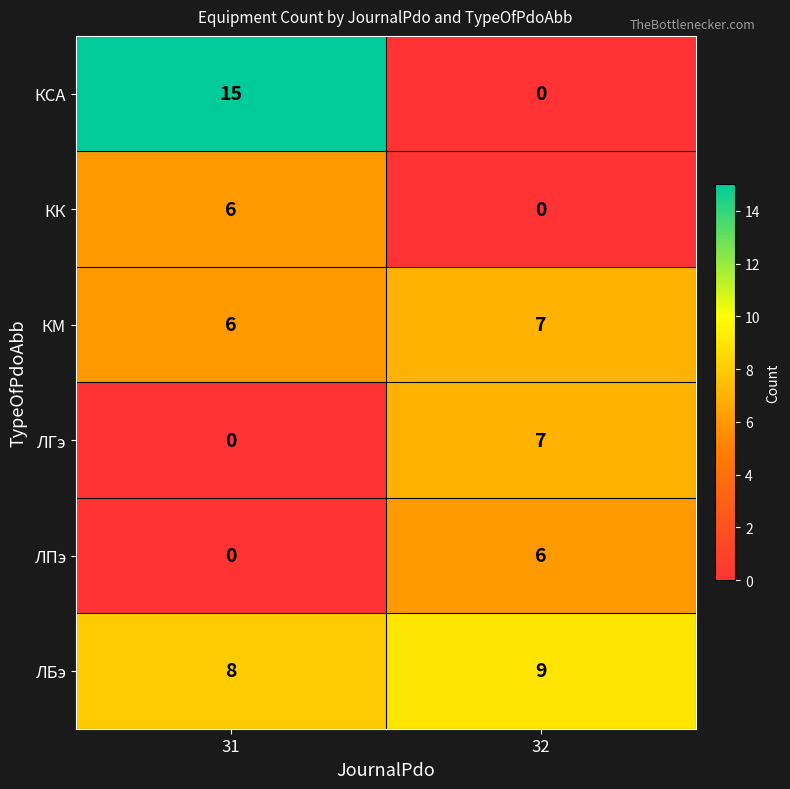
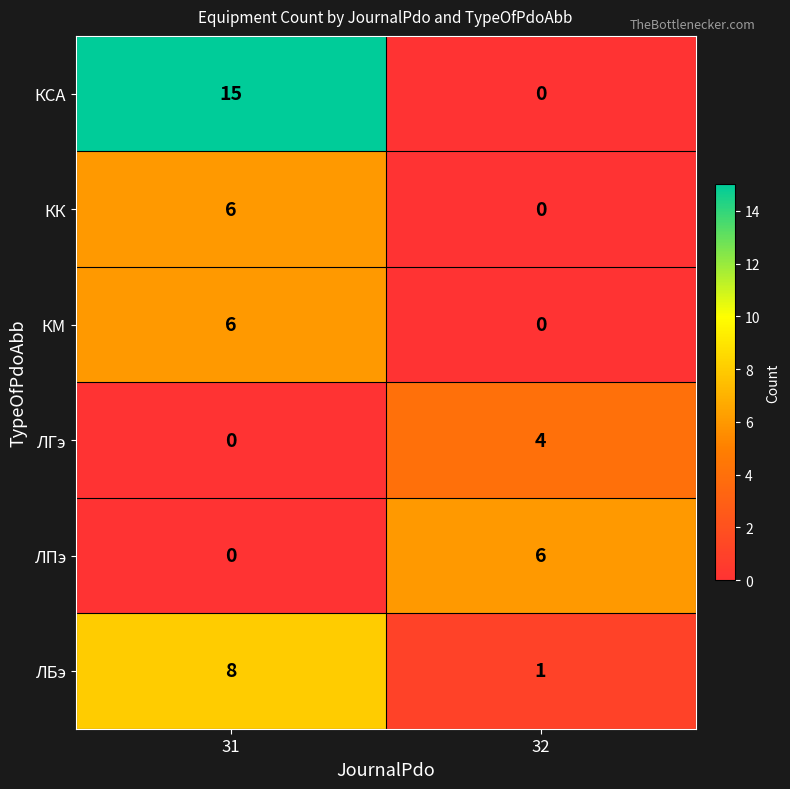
  {
    "КСА": {
      "31": 15,
      "32": 0
    },
    "КК": {
      "31": 6,
      "32": 0
    },
    "КМ": {
      "31": 6,
-     "32": 7
+     "32": 0
    },
    "ЛГэ": {
      "31": 0,
-     "32": 7
+     "32": 4
    },
    "ЛПэ": {
      "31": 0,
      "32": 6
    },
    "ЛБэ": {
      "31": 8,
-     "32": 9
+     "32": 1
    }
  }
